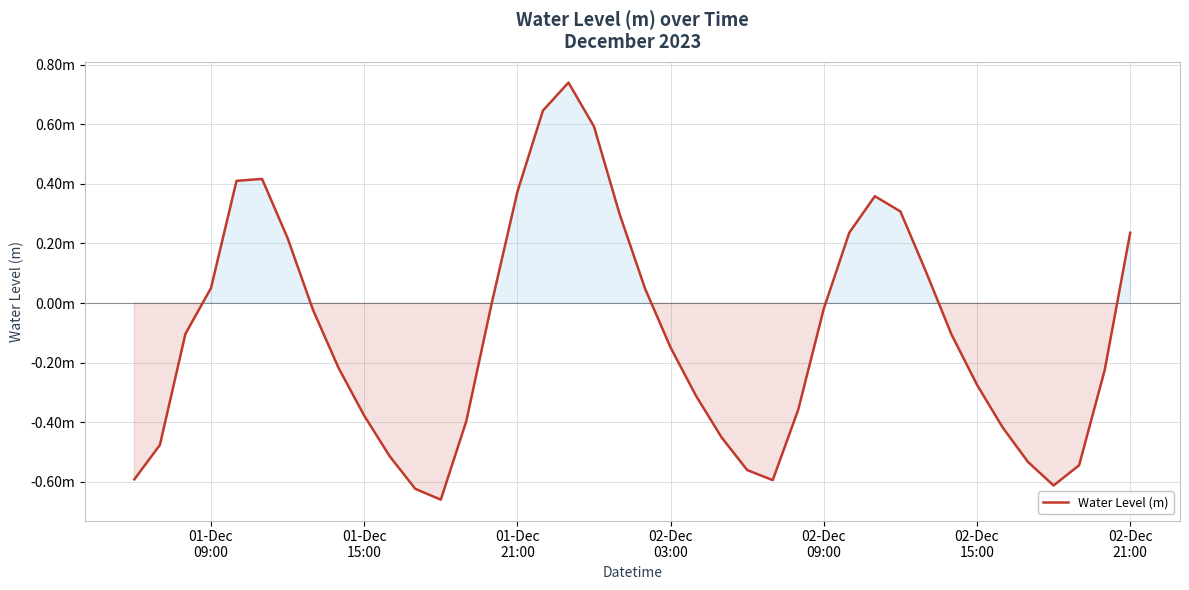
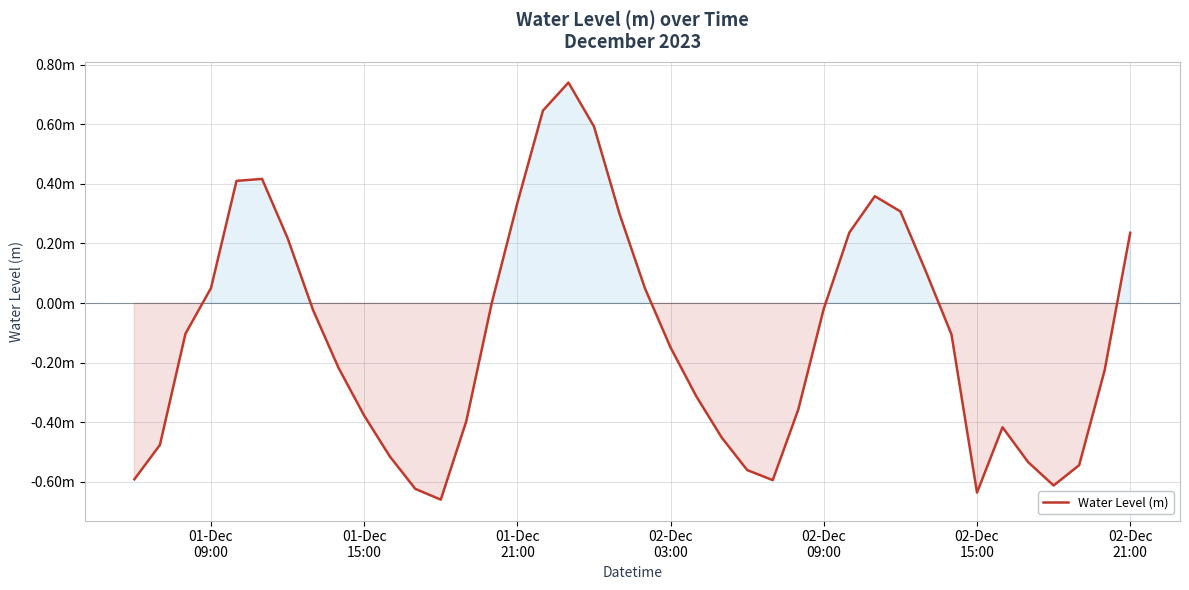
  {
    "01-Dec 09:00": "0.05m",
    "01-Dec 15:00": "-0.38m",
-   "01-Dec 21:00": "0.37m",
+   "01-Dec 21:00": "0.34m",
    "02-Dec 03:00": "-0.15m",
    "02-Dec 09:00": "-0.02m",
-   "02-Dec 15:00": "-0.27m",
+   "02-Dec 15:00": "-0.64m",
    "02-Dec 21:00": "0.24m"
  }
